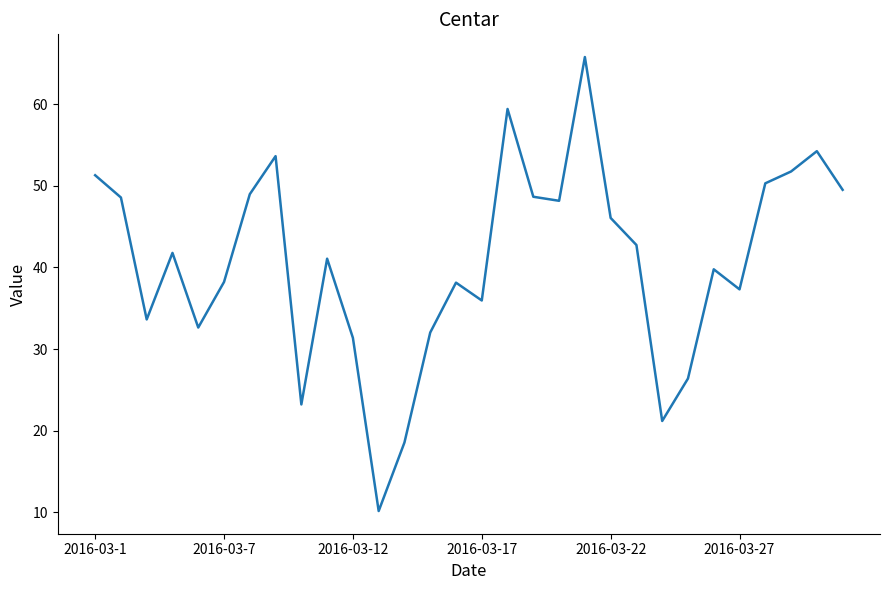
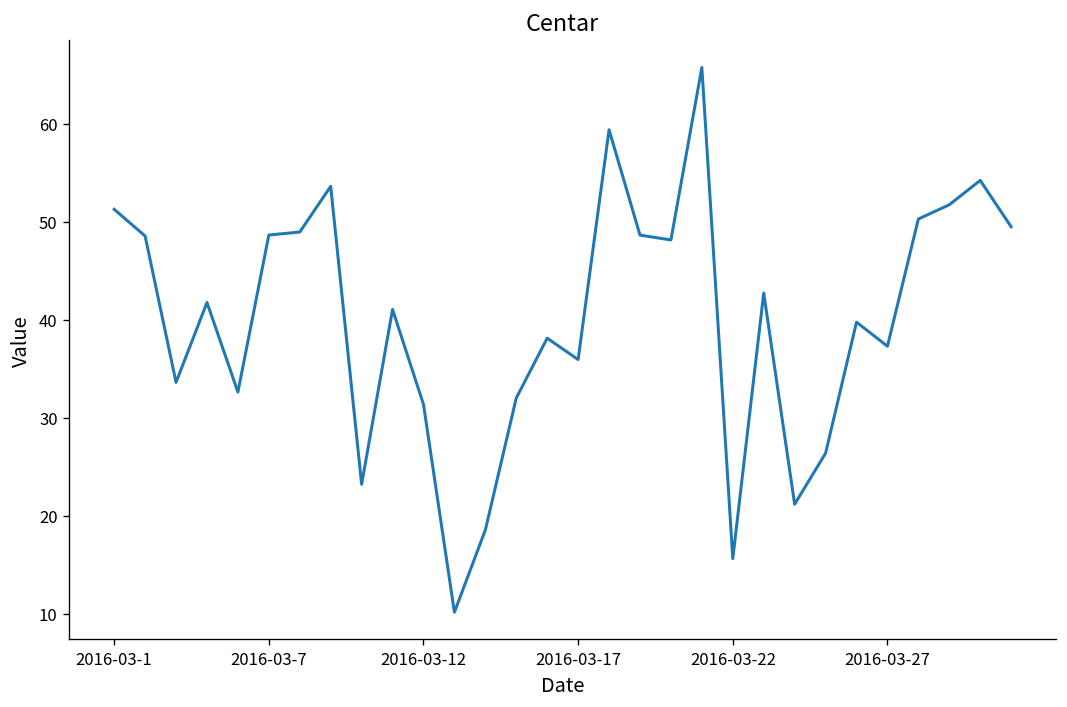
  {
    "2016-03-1": 51,
-   "2016-03-7": 38,
+   "2016-03-7": 49,
    "2016-03-12": 31,
    "2016-03-17": 36,
-   "2016-03-22": 46,
+   "2016-03-22": 16,
    "2016-03-27": 37
  }
